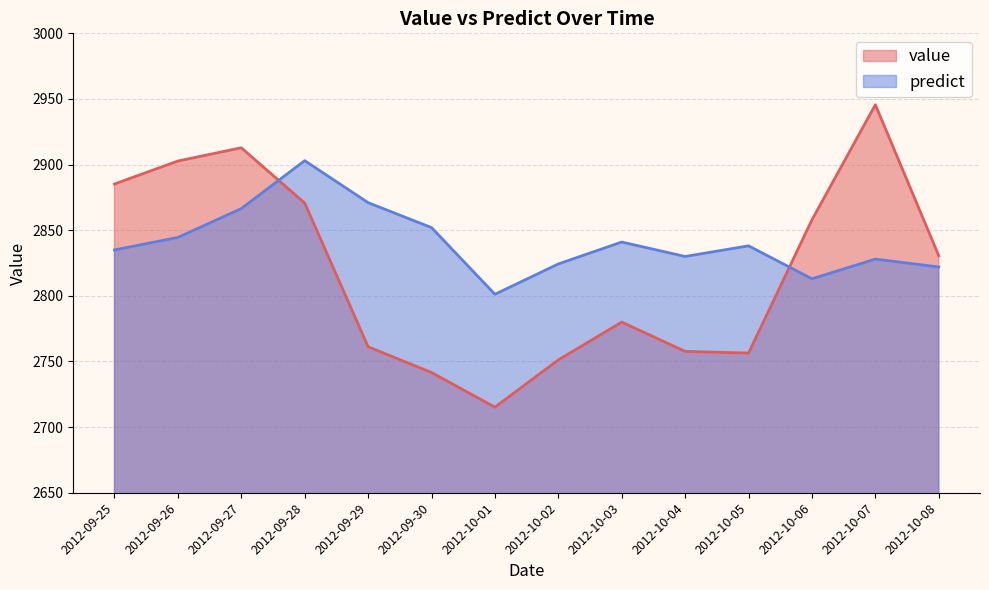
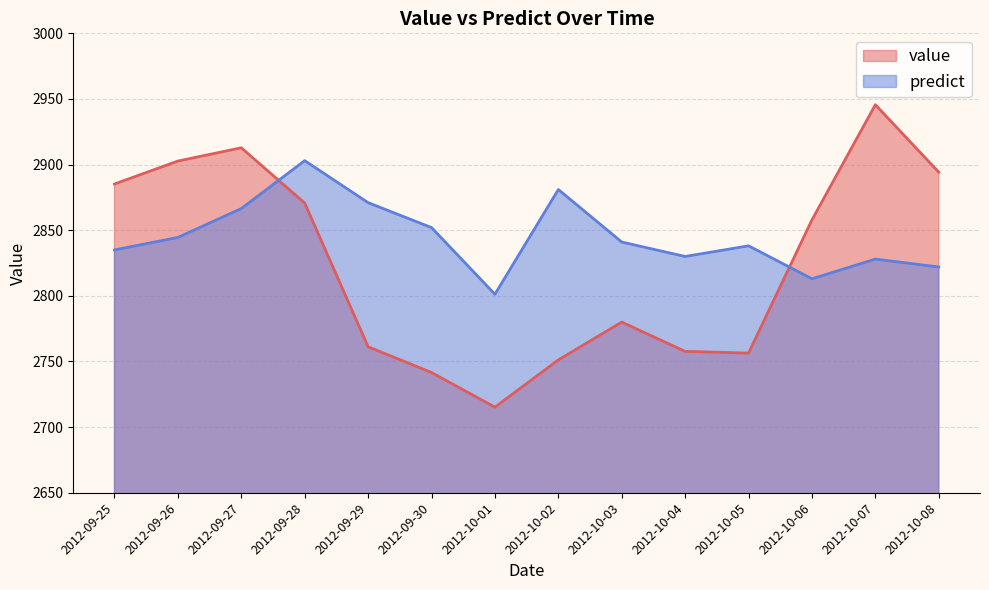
  {
    "value": {
      "2012-09-25": 2885,
      "2012-09-26": 2903,
      "2012-09-27": 2913,
      "2012-09-28": 2871,
      "2012-09-29": 2761,
      "2012-09-30": 2742,
      "2012-10-01": 2715,
      "2012-10-02": 2751,
      "2012-10-03": 2780,
      "2012-10-04": 2758,
      "2012-10-05": 2756,
      "2012-10-06": 2858,
      "2012-10-07": 2946,
-     "2012-10-08": 2831
+     "2012-10-08": 2894
    },
    "predict": {
      "2012-09-25": 2835,
      "2012-09-26": 2845,
      "2012-09-27": 2867,
      "2012-09-28": 2903,
      "2012-09-29": 2871,
      "2012-09-30": 2852,
      "2012-10-01": 2801,
-     "2012-10-02": 2824,
+     "2012-10-02": 2881,
      "2012-10-03": 2841,
      "2012-10-04": 2830,
      "2012-10-05": 2838,
      "2012-10-06": 2813,
      "2012-10-07": 2828,
      "2012-10-08": 2822
    }
  }
